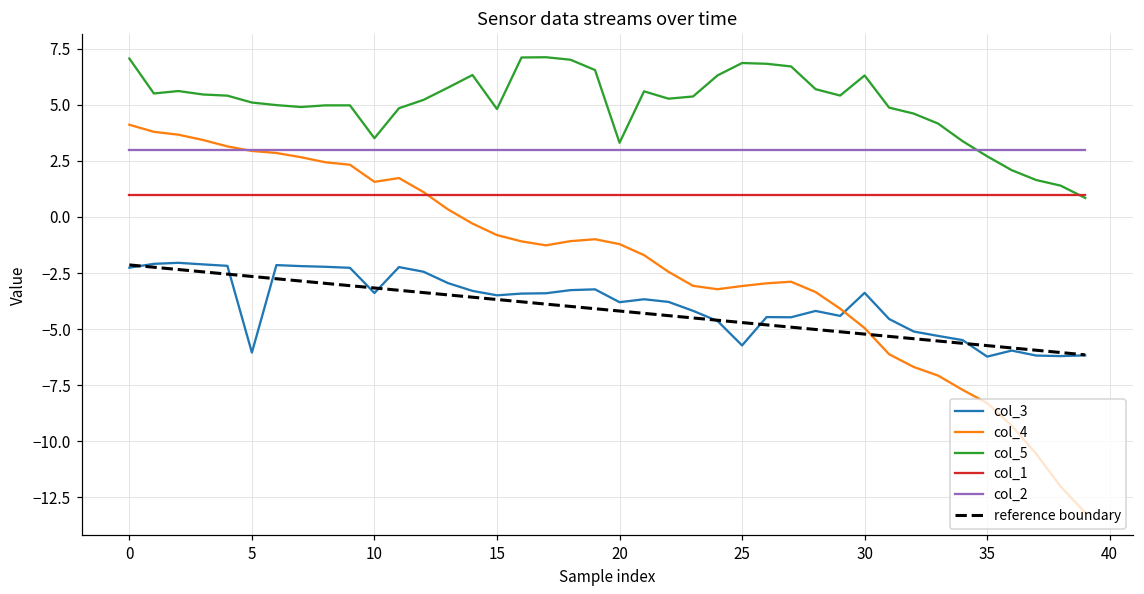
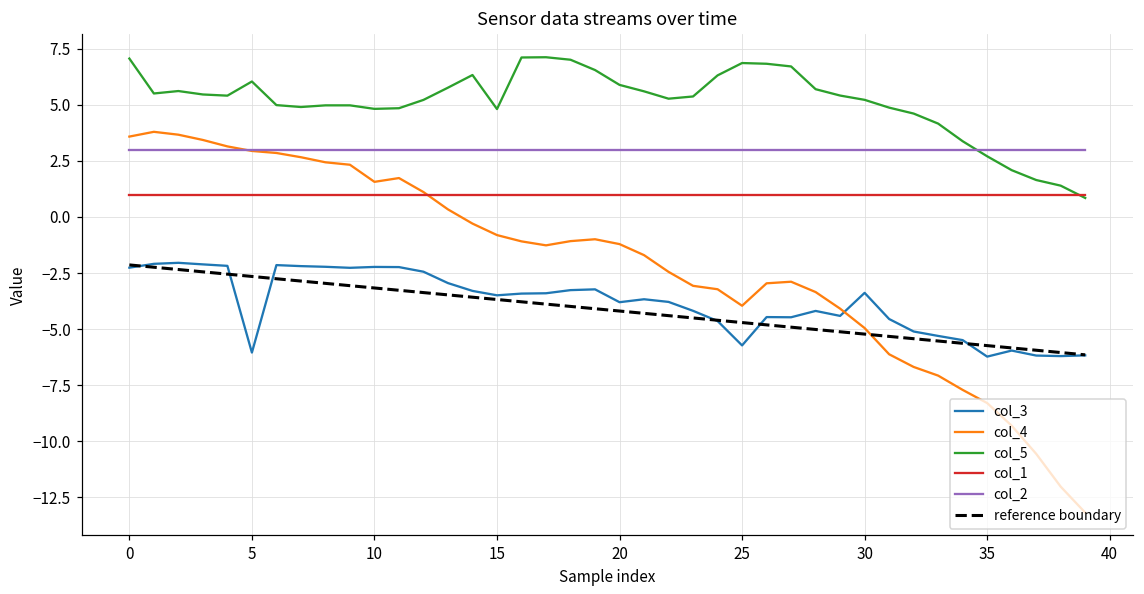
  {
    "col_3": {
      "5": -6.0,
-     "10": -3.4,
+     "10": -2.2,
      "15": -3.5,
      "20": -3.8,
      "25": -5.7,
      "30": -3.4,
      "35": -6.2
    },
    "col_4": {
-     "0": 4.1,
+     "0": 3.6,
      "10": 1.6,
      "15": -0.8,
      "20": -1.2,
-     "25": -3.1,
+     "25": -4.0,
      "30": -5.0
    },
    "col_5": {
      "0": 7.1,
-     "5": 5.1,
-     "10": 3.5,
+     "5": 6.0,
+     "10": 4.8,
      "15": 4.8,
-     "20": 3.3,
+     "20": 5.9,
      "25": 6.9,
-     "30": 6.3,
+     "30": 5.2,
      "35": 2.7
    },
    "col_1": {
      "0": 1.0,
      "5": 1.0,
      "10": 1.0,
      "15": 1.0,
      "20": 1.0,
      "25": 1.0,
      "30": 1.0,
      "35": 1.0
    },
    "col_2": {
      "0": 3.0,
      "10": 3.0,
      "15": 3.0,
      "20": 3.0,
      "25": 3.0,
      "30": 3.0,
      "35": 3.0
    },
    "reference boundary": {
      "5": -2.7,
      "10": -3.2,
      "15": -3.7,
      "20": -4.2,
      "25": -4.7,
      "30": -5.2,
      "35": -5.7
    }
  }
